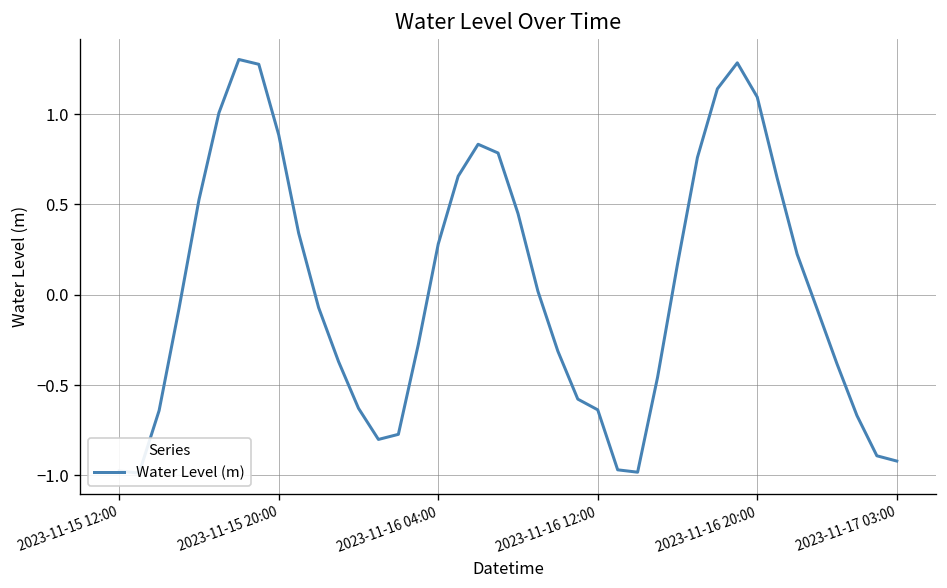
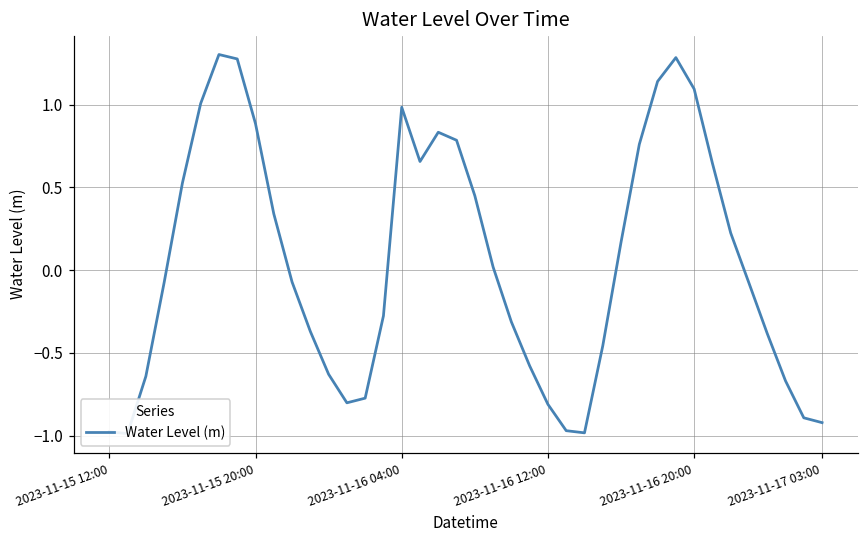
  {
    "2023-11-15 20:00": 0.89,
-   "2023-11-16 04:00": 0.28,
-   "2023-11-16 12:00": -0.64,
+   "2023-11-16 04:00": 0.98,
+   "2023-11-16 12:00": -0.81,
    "2023-11-16 20:00": 1.09,
    "2023-11-17 03:00": -0.92
  }
